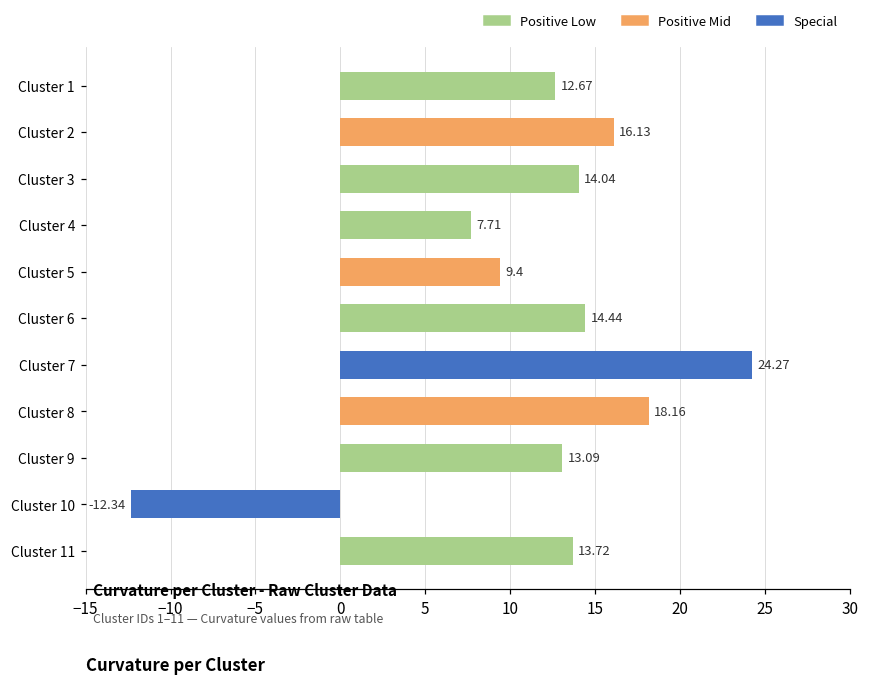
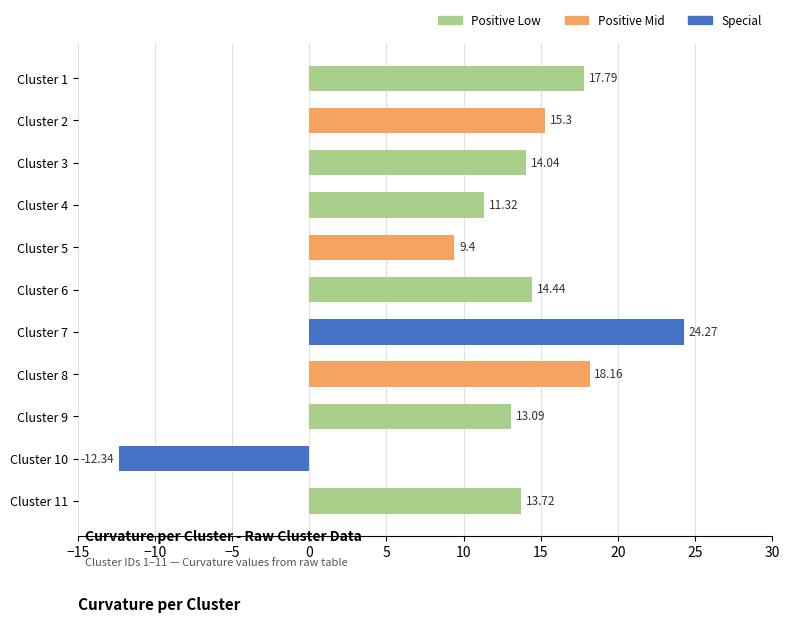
  {
-   "Cluster 1": 12.67,
-   "Cluster 2": 16.13,
+   "Cluster 1": 17.79,
+   "Cluster 2": 15.3,
    "Cluster 3": 14.04,
-   "Cluster 4": 7.71,
+   "Cluster 4": 11.32,
    "Cluster 5": 9.4,
    "Cluster 6": 14.44,
    "Cluster 7": 24.27,
    "Cluster 8": 18.16,
    "Cluster 9": 13.09,
    "Cluster 10": -12.34,
    "Cluster 11": 13.72
  }
